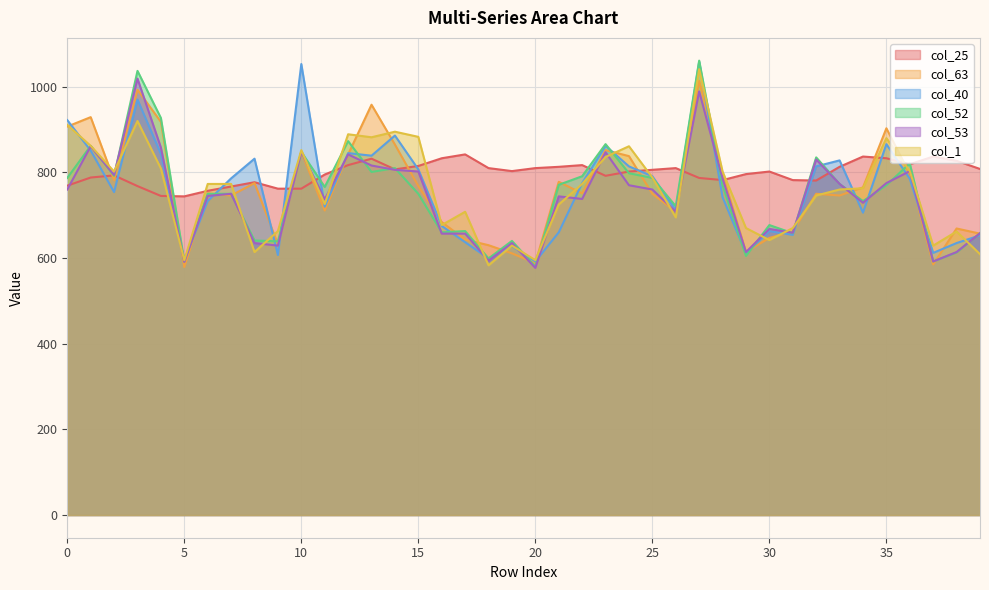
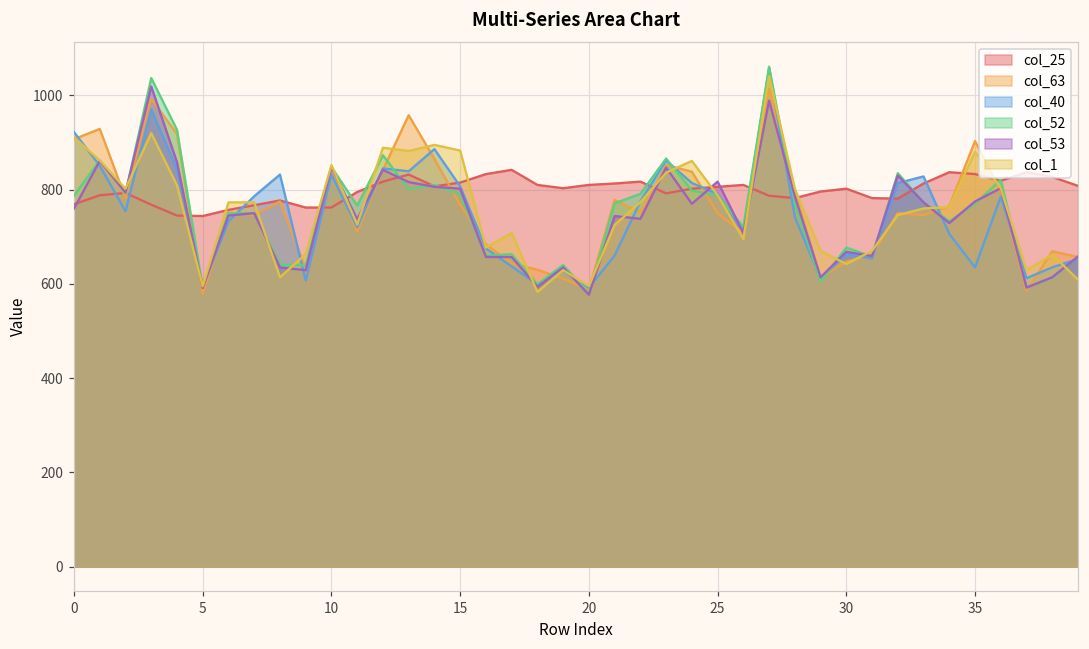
  {
    "col_40": {
      "0": 920,
-     "10": 1050,
-     "35": 870
+     "10": 830,
+     "35": 640
    },
    "col_52": {
      "0": 790,
-     "15": 750,
+     "15": 790,
      "30": 680
    },
    "col_53": {
      "0": 760,
-     "25": 760
+     "25": 820
    }
  }
